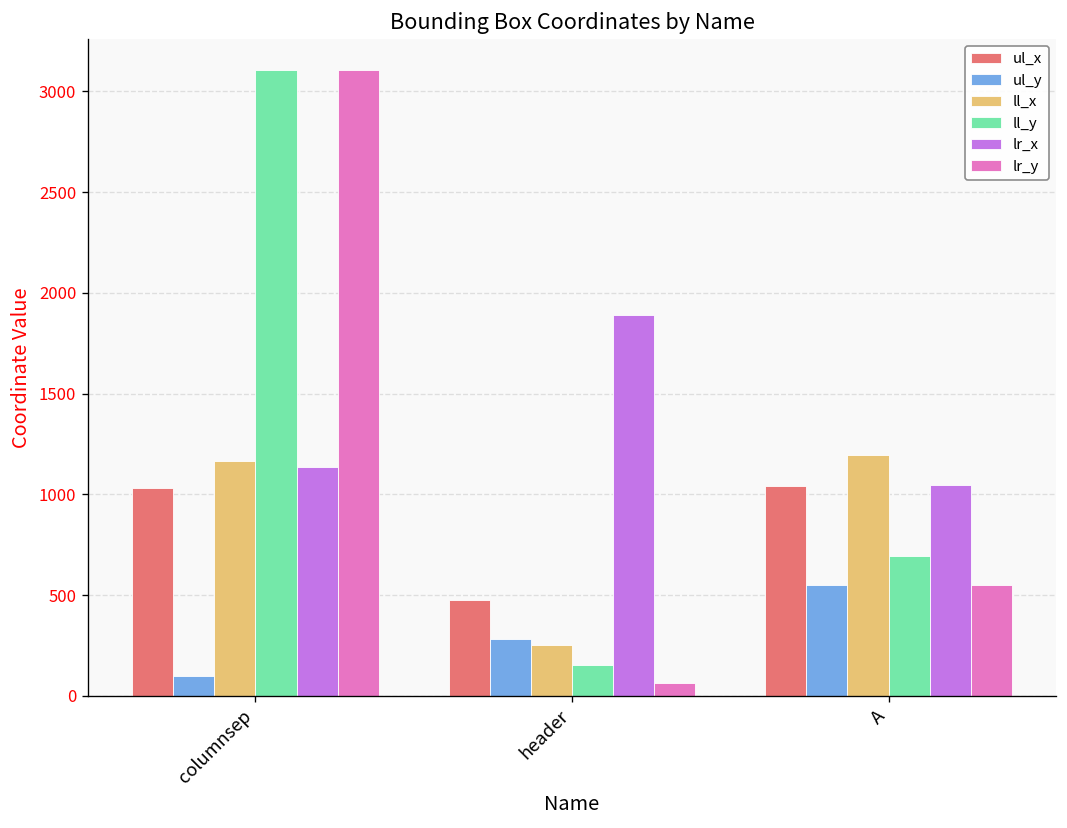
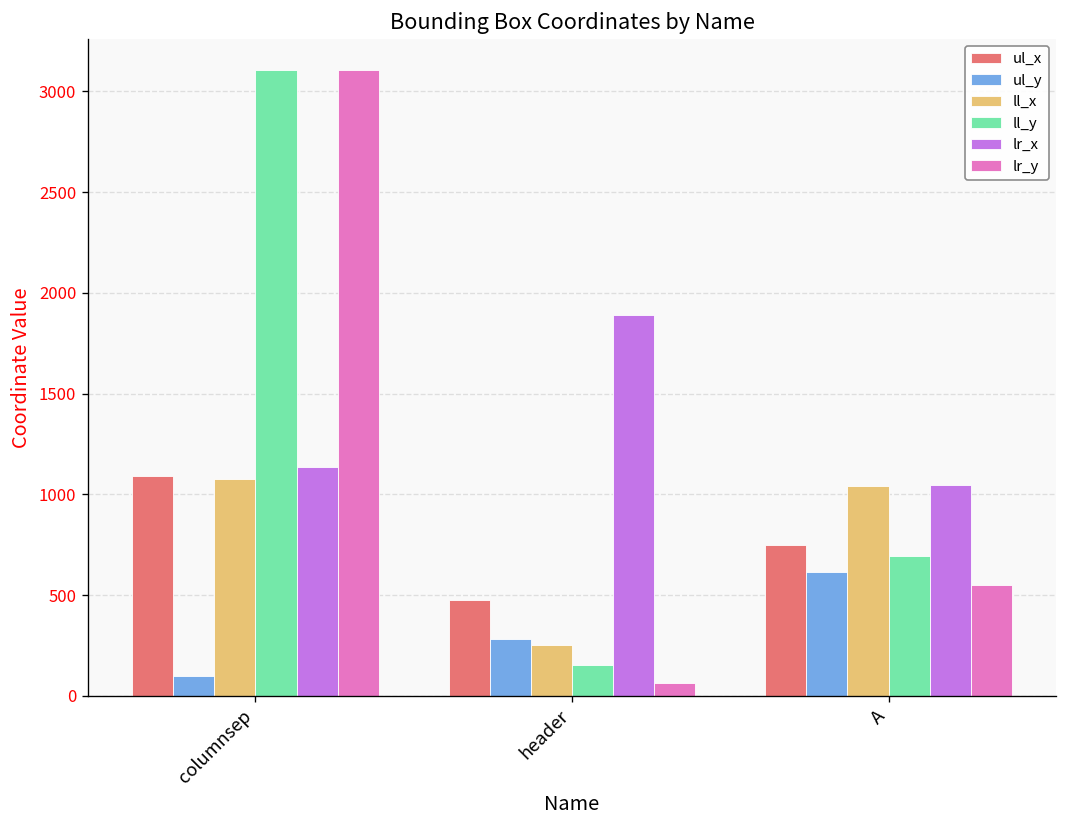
  {
    "ul_x": {
-     "columnsep": 1030,
+     "columnsep": 1090,
      "header": 470,
-     "A": 1040
+     "A": 750
    },
    "ul_y": {
      "columnsep": 100,
      "header": 280,
-     "A": 550
+     "A": 620
    },
    "ll_x": {
-     "columnsep": 1170,
+     "columnsep": 1080,
      "header": 250,
-     "A": 1190
+     "A": 1040
    },
    "ll_y": {
      "columnsep": 3110,
      "header": 150,
      "A": 690
    }
  }
